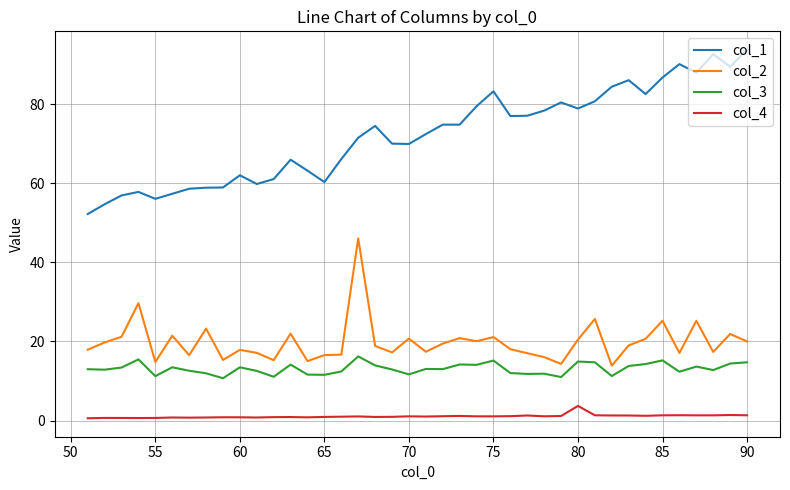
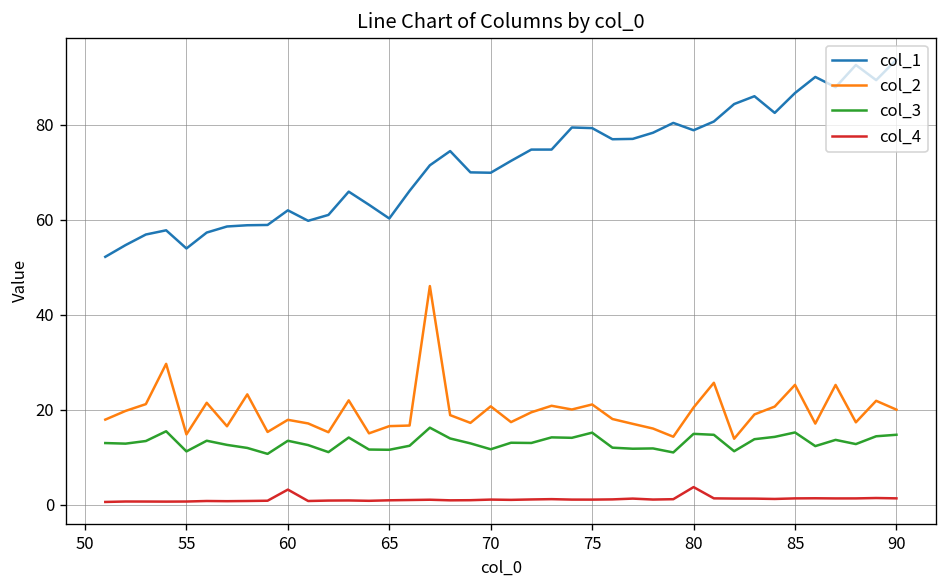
  {
    "col_1": {
-     "55": 56,
+     "55": 54,
      "60": 62,
      "65": 60,
      "70": 70,
-     "75": 83,
+     "75": 79,
      "80": 79,
      "85": 87
    },
    "col_2": {
      "55": 15,
      "60": 18,
      "65": 17,
      "70": 21,
      "75": 21,
      "80": 20,
      "85": 25,
      "90": 20
    },
    "col_3": {
      "55": 11,
      "60": 13,
      "65": 12,
      "70": 12,
      "75": 15,
      "80": 15,
      "85": 15,
      "90": 15
    },
    "col_4": {
      "55": 1,
-     "60": 1,
+     "60": 3,
      "65": 1,
      "70": 1,
      "75": 1,
      "80": 4,
      "85": 1,
      "90": 1
    }
  }
